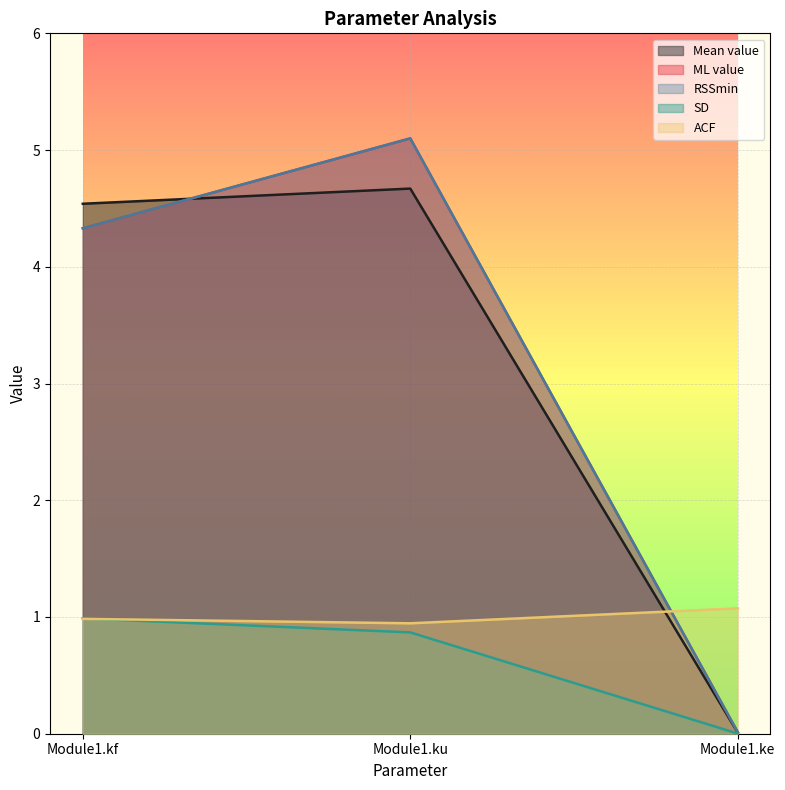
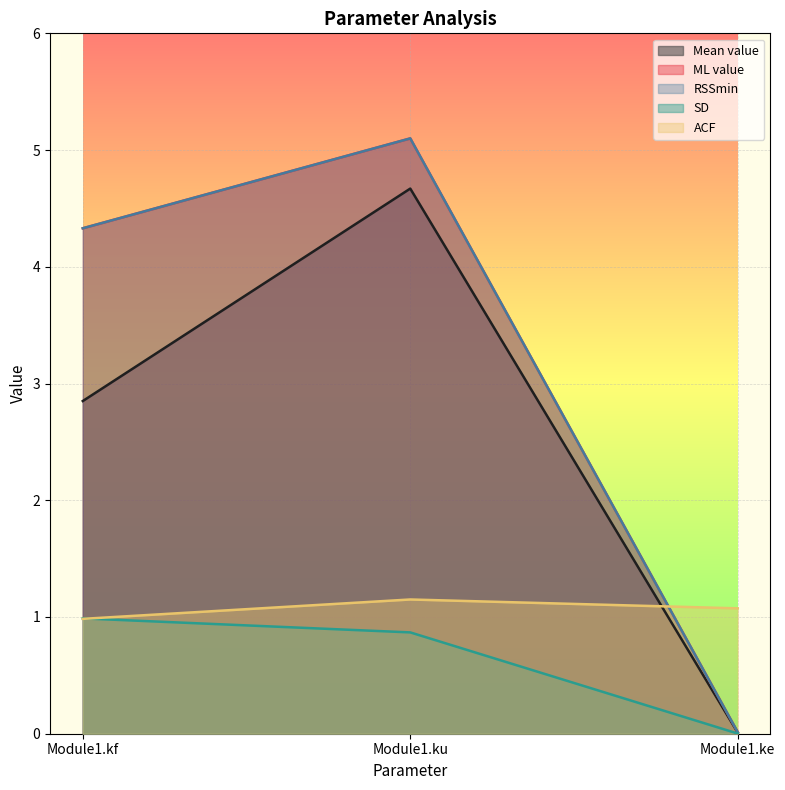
  {
    "Mean value": {
-     "Module1.kf": 4.54,
+     "Module1.kf": 2.85,
      "Module1.ku": 4.67
    },
    "ACF": {
-     "Module1.ku": 0.95,
+     "Module1.ku": 1.15,
      "Module1.ke": 1.07
    }
  }
